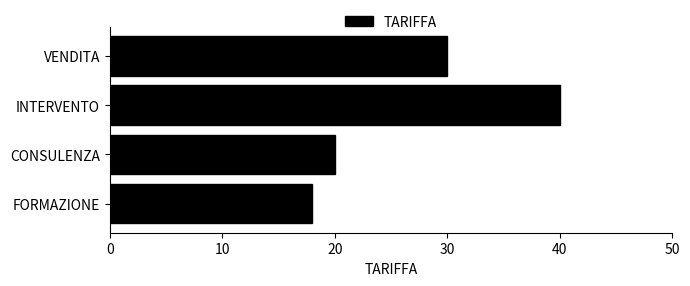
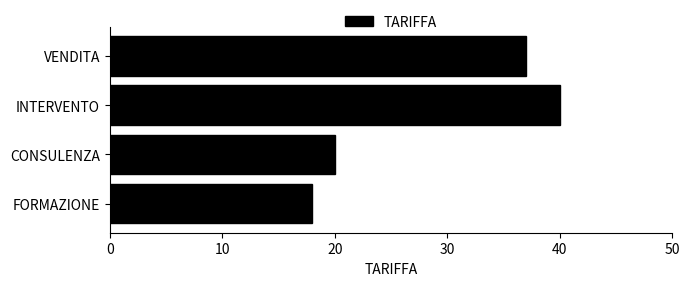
  {
-   "VENDITA": 30,
+   "VENDITA": 37,
    "INTERVENTO": 40,
    "CONSULENZA": 20,
    "FORMAZIONE": 18
  }
